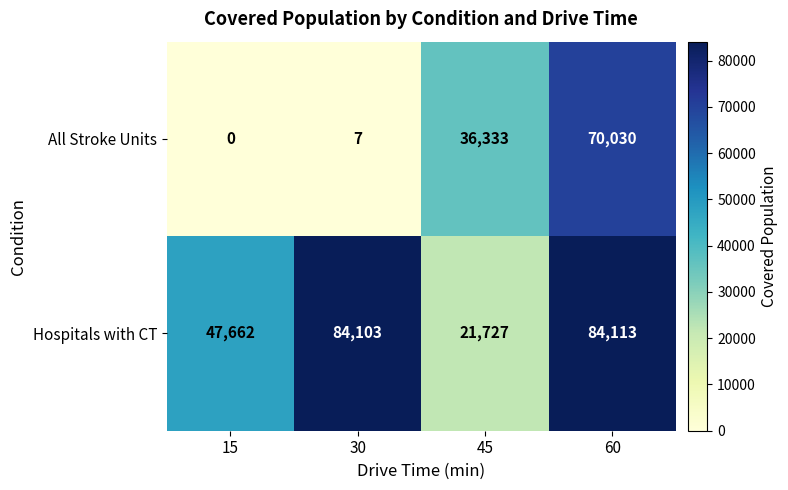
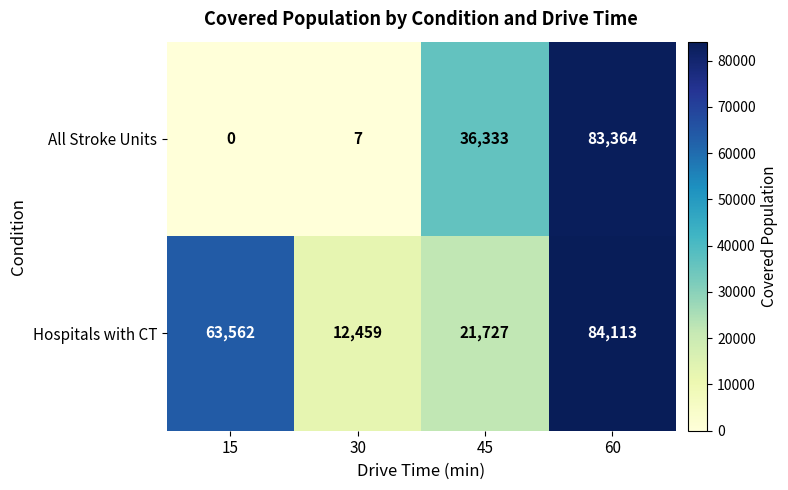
  {
    "All Stroke Units": {
      "15": "0",
      "30": "7",
      "45": "36,333",
-     "60": "70,030"
+     "60": "83,364"
    },
    "Hospitals with CT": {
-     "15": "47,662",
-     "30": "84,103",
+     "15": "63,562",
+     "30": "12,459",
      "45": "21,727",
      "60": "84,113"
    }
  }
